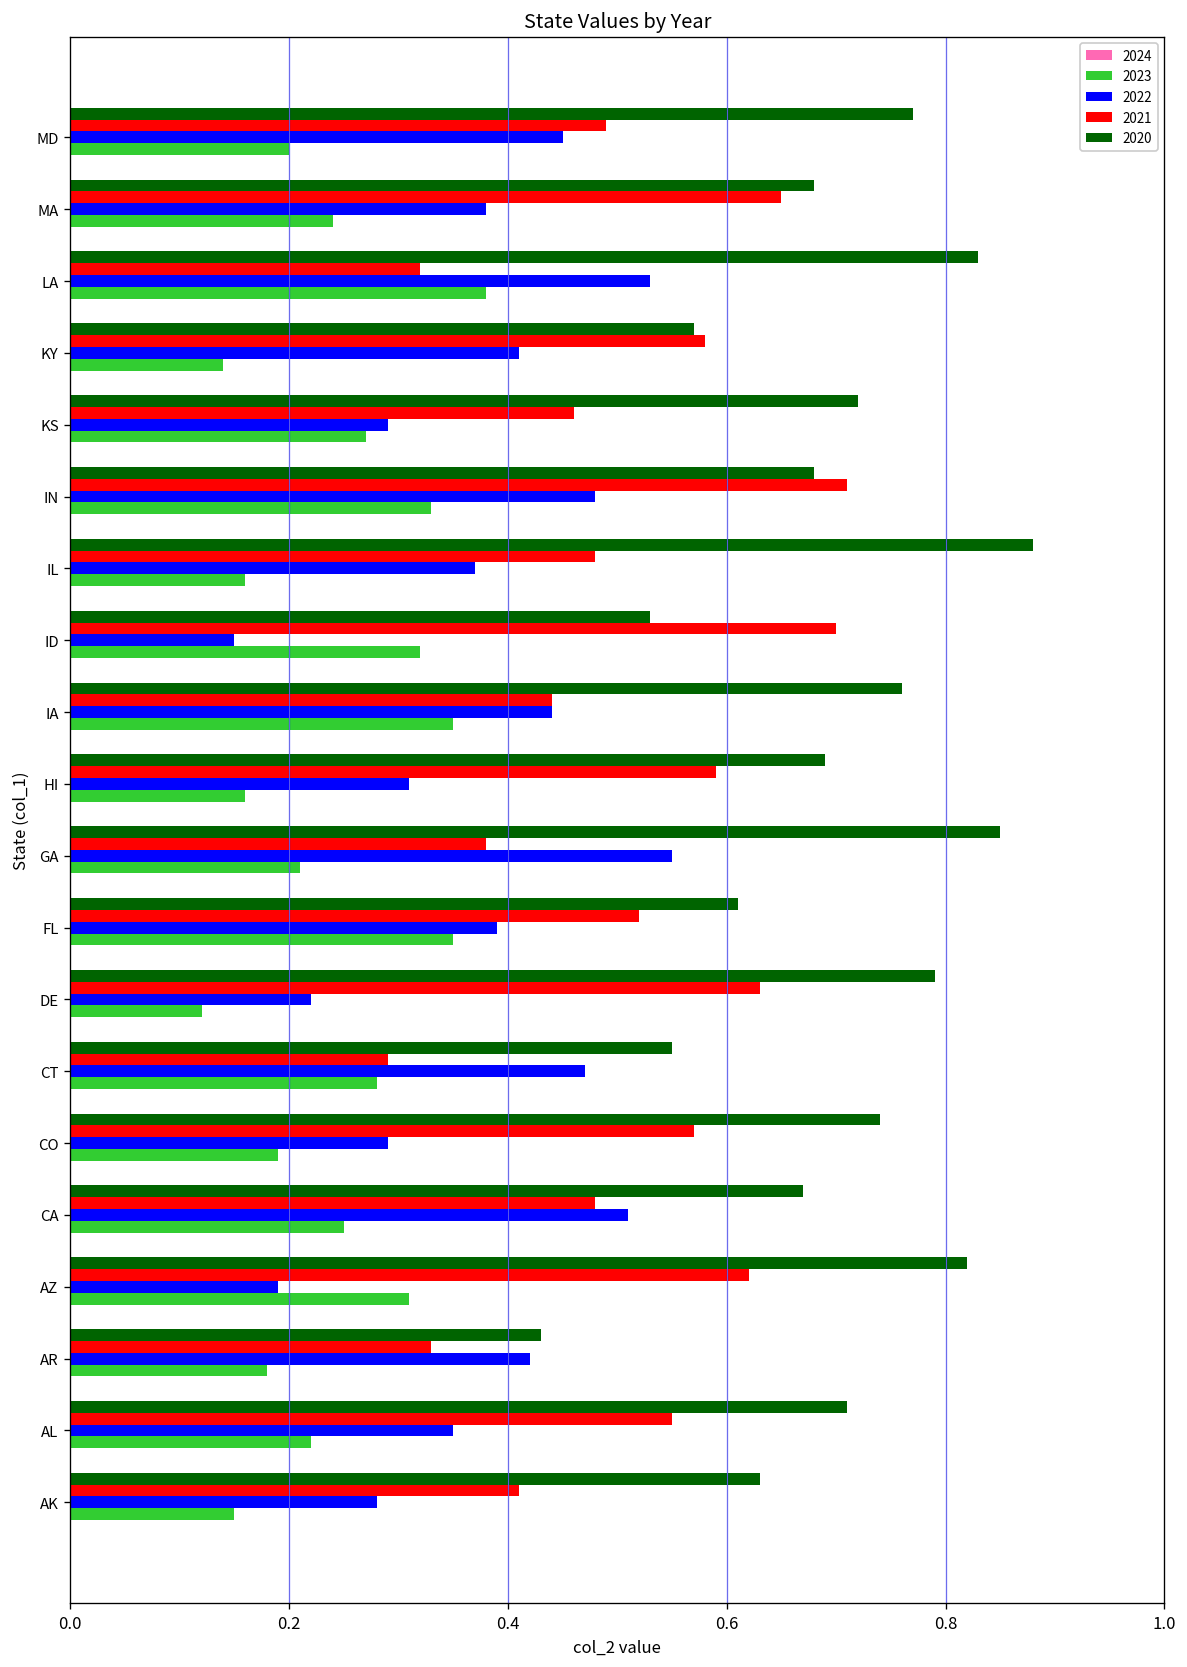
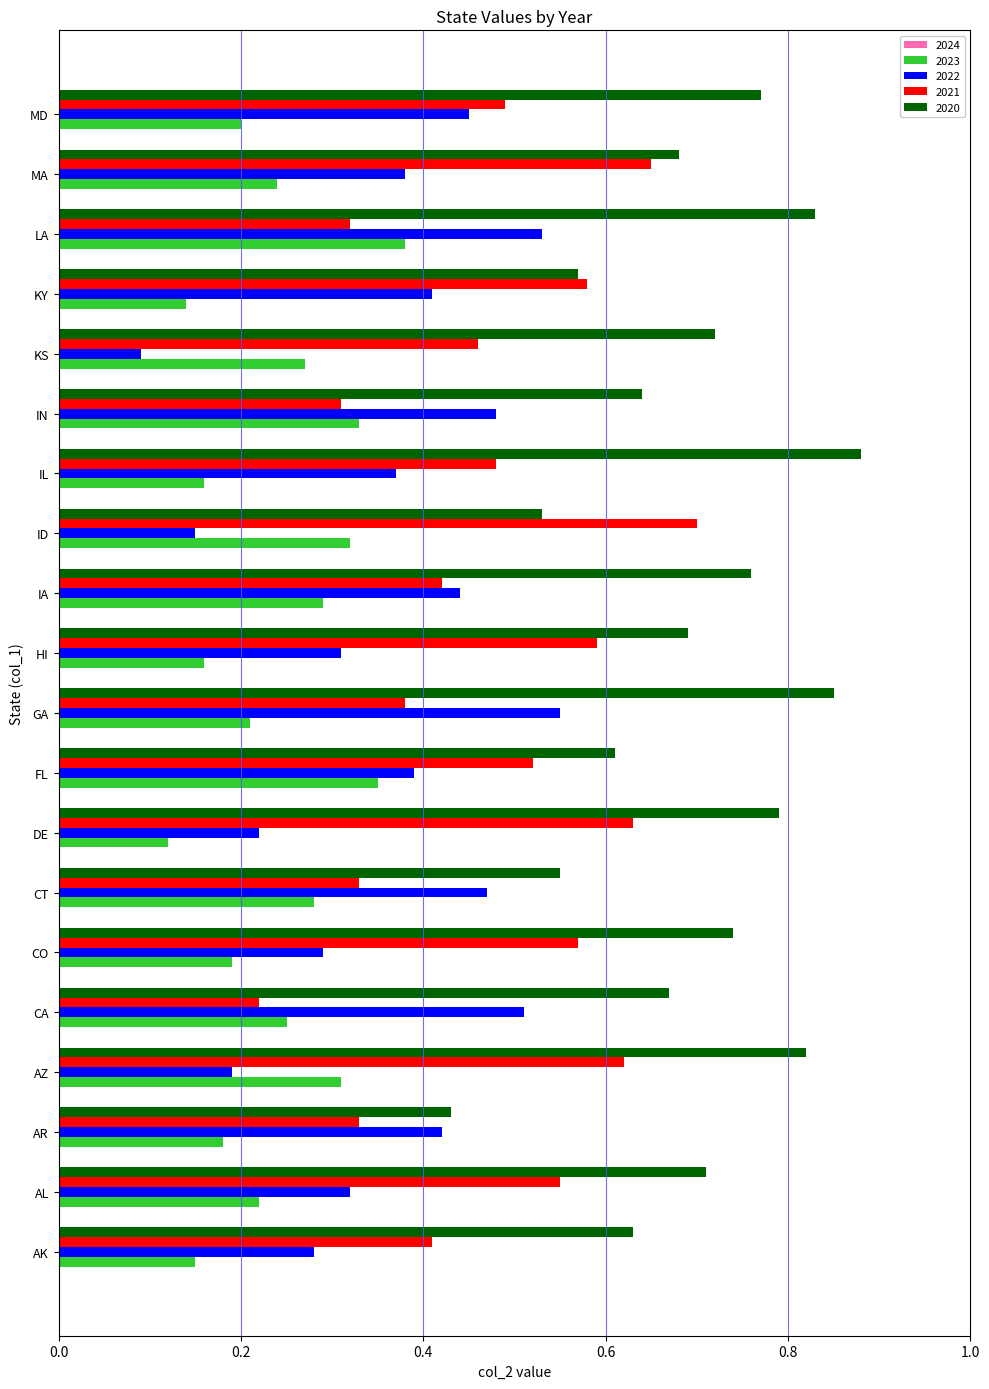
  {
    "2024": {
      "MD": 0.00,
      "MA": 0.00,
      "LA": 0.00,
      "KY": 0.00,
      "KS": 0.00,
      "IN": 0.00,
      "IL": 0.00,
      "ID": 0.00,
      "IA": 0.00,
      "HI": 0.00,
      "GA": 0.00,
      "FL": 0.00,
      "DE": 0.00,
      "CT": 0.00,
      "CO": 0.00,
      "CA": 0.00,
      "AZ": 0.00,
      "AR": 0.00,
      "AL": 0.00,
      "AK": 0.00
    },
    "2023": {
      "MD": 0.20,
      "MA": 0.24,
      "LA": 0.38,
      "KY": 0.14,
      "KS": 0.27,
      "IN": 0.33,
      "IL": 0.16,
      "ID": 0.32,
-     "IA": 0.35,
+     "IA": 0.29,
      "HI": 0.16,
      "GA": 0.21,
      "FL": 0.35,
      "DE": 0.12,
      "CT": 0.28,
      "CO": 0.19,
      "CA": 0.25,
      "AZ": 0.31,
      "AR": 0.18,
      "AL": 0.22,
      "AK": 0.15
    },
    "2022": {
      "MD": 0.45,
      "MA": 0.38,
      "LA": 0.53,
      "KY": 0.41,
-     "KS": 0.29,
+     "KS": 0.09,
      "IN": 0.48,
      "IL": 0.37,
      "ID": 0.15,
      "IA": 0.44,
      "HI": 0.31,
      "GA": 0.55,
      "FL": 0.39,
      "DE": 0.22,
      "CT": 0.47,
      "CO": 0.29,
      "CA": 0.51,
      "AZ": 0.19,
      "AR": 0.42,
-     "AL": 0.35,
+     "AL": 0.32,
      "AK": 0.28
    },
    "2021": {
      "MD": 0.49,
      "MA": 0.65,
      "LA": 0.32,
      "KY": 0.58,
      "KS": 0.46,
-     "IN": 0.71,
+     "IN": 0.31,
      "IL": 0.48,
      "ID": 0.70,
-     "IA": 0.44,
+     "IA": 0.42,
      "HI": 0.59,
      "GA": 0.38,
      "FL": 0.52,
      "DE": 0.63,
-     "CT": 0.29,
+     "CT": 0.33,
      "CO": 0.57,
-     "CA": 0.48,
+     "CA": 0.22,
      "AZ": 0.62,
      "AR": 0.33,
      "AL": 0.55,
      "AK": 0.41
    },
    "2020": {
      "MD": 0.77,
      "MA": 0.68,
      "LA": 0.83,
      "KY": 0.57,
      "KS": 0.72,
-     "IN": 0.68,
+     "IN": 0.64,
      "IL": 0.88,
      "ID": 0.53,
      "IA": 0.76,
      "HI": 0.69,
      "GA": 0.85,
      "FL": 0.61,
      "DE": 0.79,
      "CT": 0.55,
      "CO": 0.74,
      "CA": 0.67,
      "AZ": 0.82,
      "AR": 0.43,
      "AL": 0.71,
      "AK": 0.63
    }
  }
